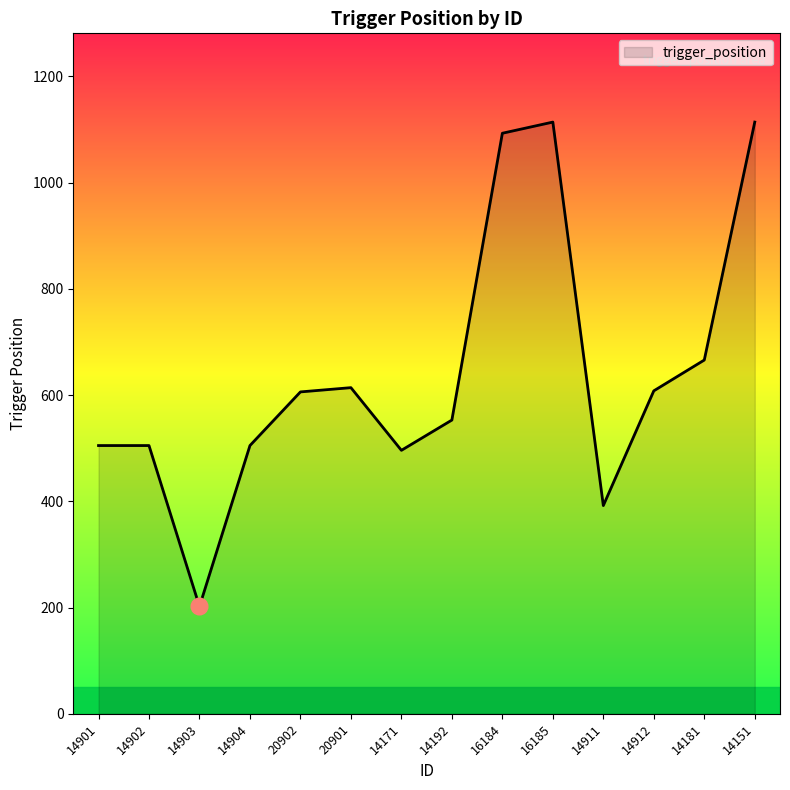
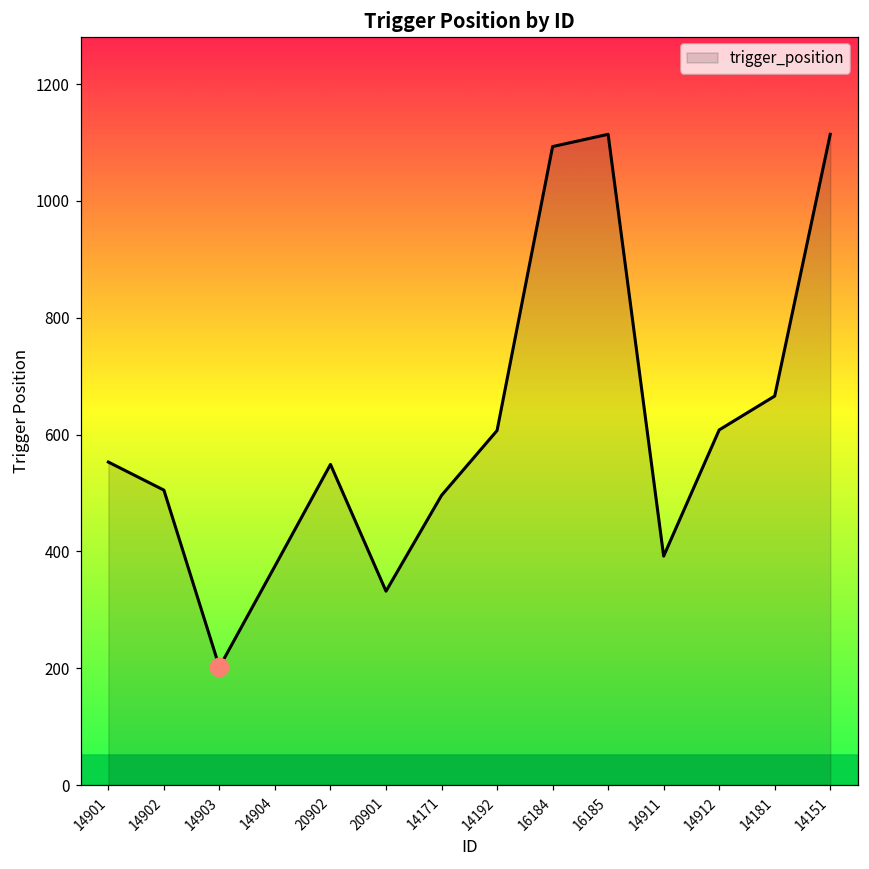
  {
    "trigger_position": {
-     "14901": 510,
+     "14901": 550,
      "14902": 510,
-     "14904": 510,
-     "20902": 610,
-     "20901": 610,
+     "14904": 380,
+     "20902": 550,
+     "20901": 330,
      "14171": 500,
-     "14192": 550,
+     "14192": 610,
      "16184": 1090,
      "16185": 1110,
      "14911": 390,
      "14912": 610,
      "14181": 670,
      "14151": 1110
    }
  }
